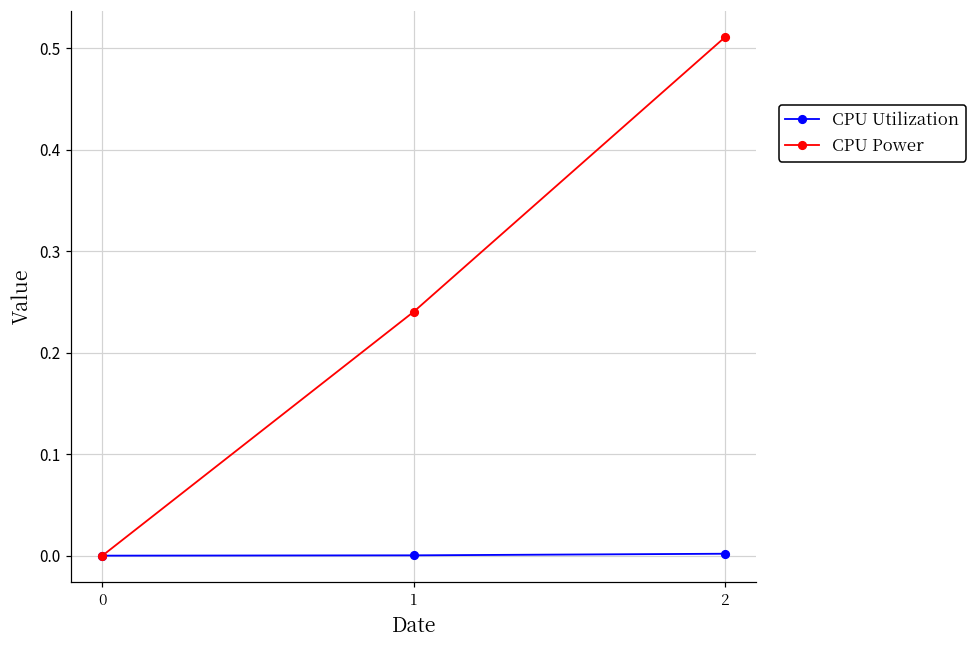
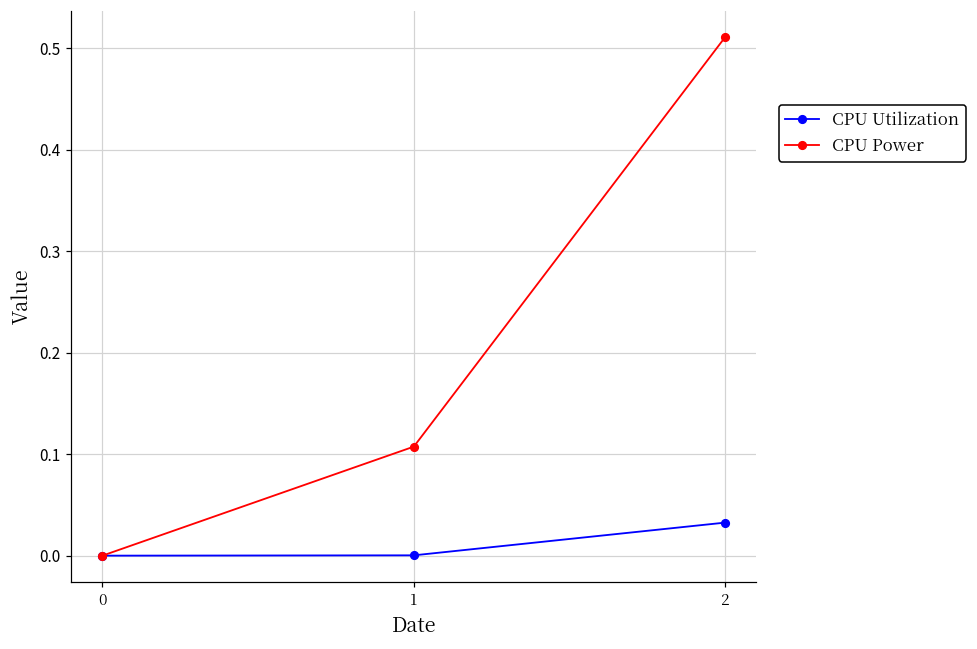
  {
    "CPU Utilization": {
      "1": 0.00,
-     "2": 0.00
+     "2": 0.03
    },
    "CPU Power": {
-     "1": 0.24,
+     "1": 0.11,
      "2": 0.51
    }
  }
